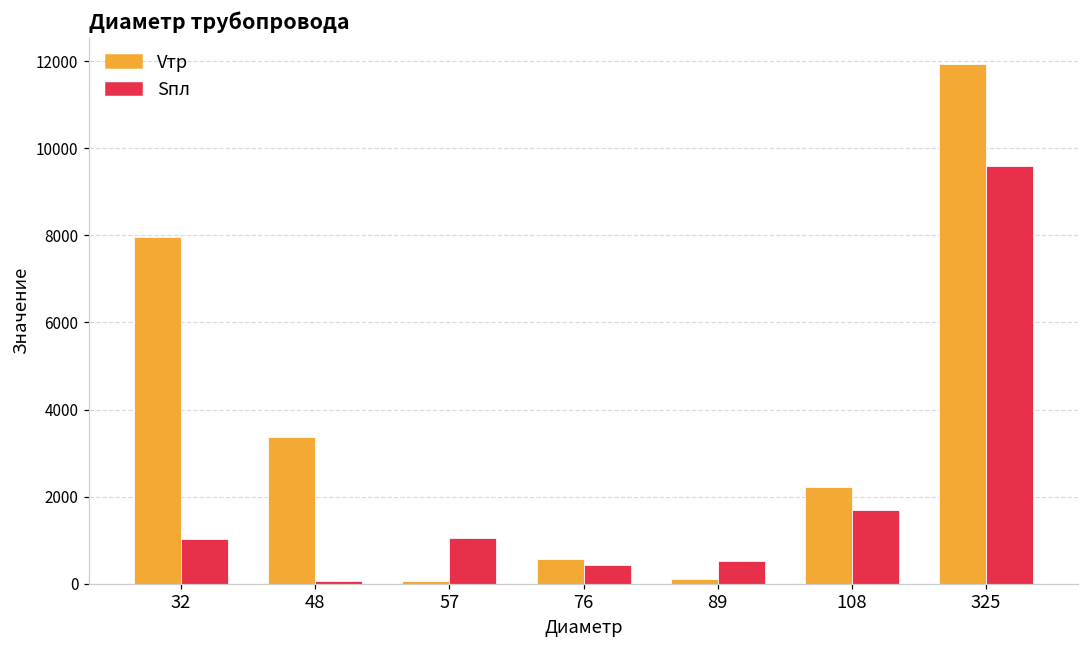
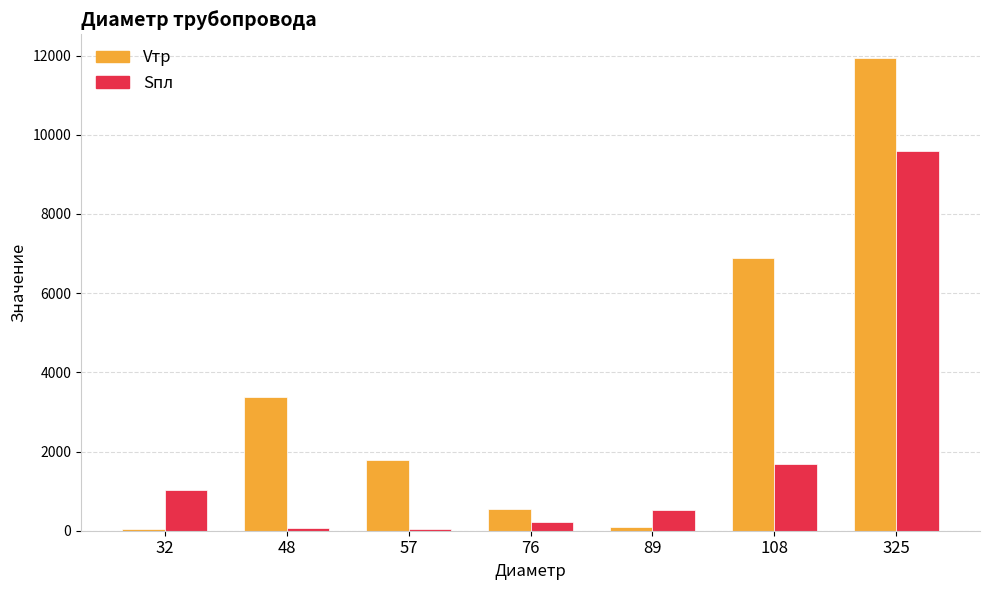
  {
    "Vтр": {
-     "32": 8000,
+     "32": 0,
      "48": 3400,
-     "57": 100,
+     "57": 1800,
      "76": 600,
      "89": 100,
-     "108": 2200,
+     "108": 6900,
      "325": 11900
    },
    "Sпл": {
      "32": 1000,
      "48": 100,
-     "57": 1100,
-     "76": 400,
+     "57": 0,
+     "76": 200,
      "89": 500,
      "108": 1700,
      "325": 9600
    }
  }
